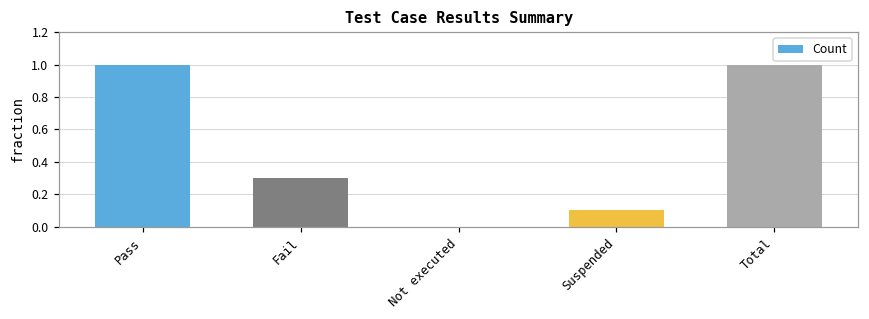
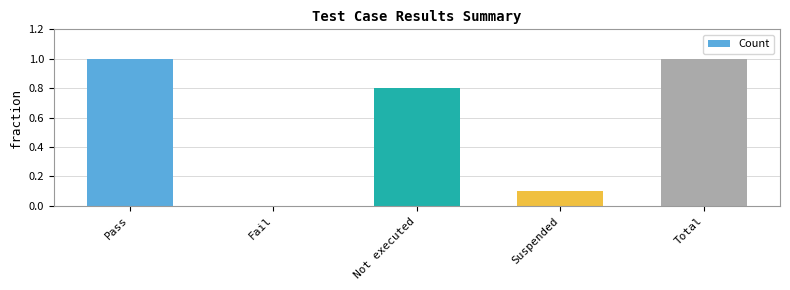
  {
    "Pass": 1.0,
-   "Fail": 0.3,
-   "Not executed": 0.0,
+   "Fail": 0.0,
+   "Not executed": 0.8,
    "Suspended": 0.1,
    "Total": 1.0
  }
